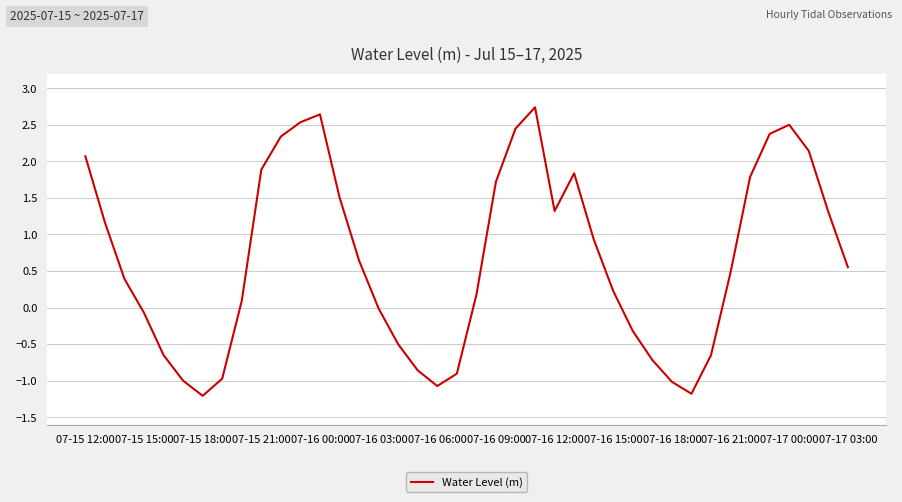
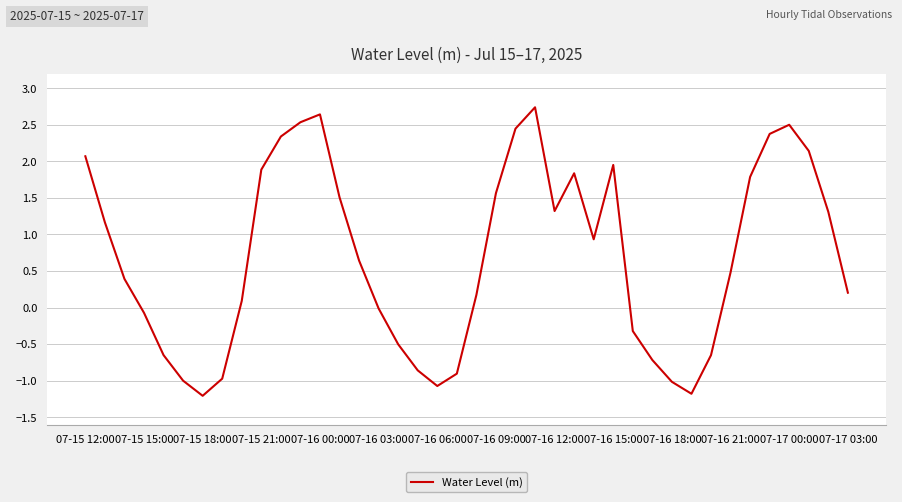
  {
    "07-15 12:00": 2.1,
    "07-15 15:00": -0.1,
    "07-15 18:00": -1.2,
    "07-15 21:00": 1.9,
    "07-16 00:00": 2.6,
    "07-16 03:00": 0.0,
    "07-16 06:00": -1.1,
-   "07-16 09:00": 1.7,
+   "07-16 09:00": 1.6,
    "07-16 12:00": 1.3,
-   "07-16 15:00": 0.2,
+   "07-16 15:00": 2.0,
    "07-16 18:00": -1.0,
    "07-16 21:00": 0.5,
    "07-17 00:00": 2.5,
-   "07-17 03:00": 0.6
+   "07-17 03:00": 0.2
  }
